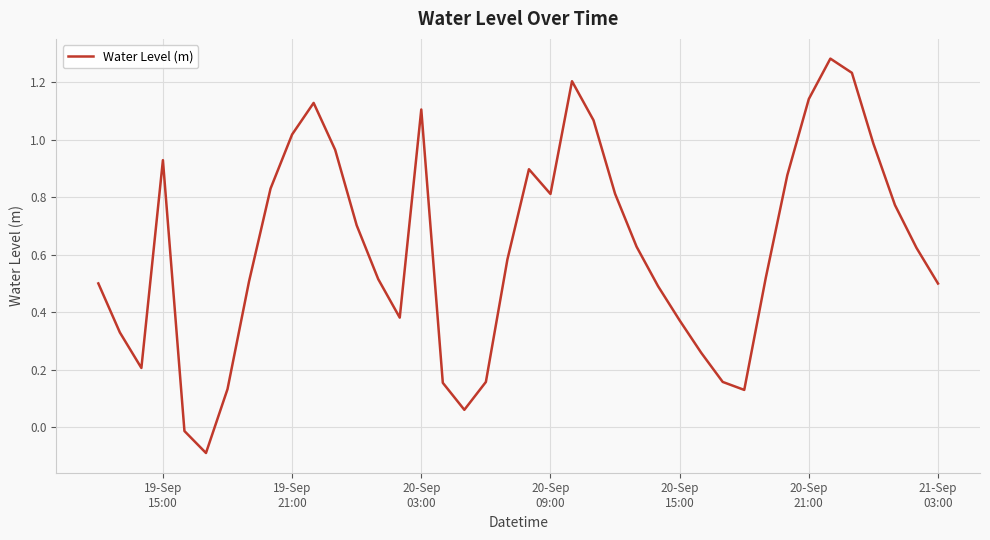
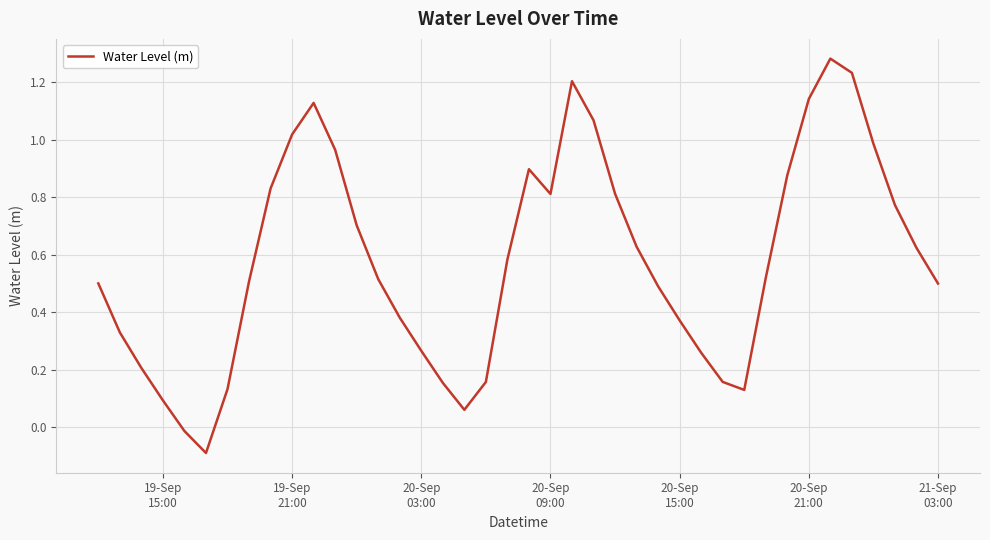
  {
-   "19-Sep 15:00": 0.93,
+   "19-Sep 15:00": 0.09,
    "19-Sep 21:00": 1.02,
-   "20-Sep 03:00": 1.11,
+   "20-Sep 03:00": 0.27,
    "20-Sep 09:00": 0.81,
    "20-Sep 15:00": 0.37,
    "20-Sep 21:00": 1.14,
    "21-Sep 03:00": 0.50
  }
